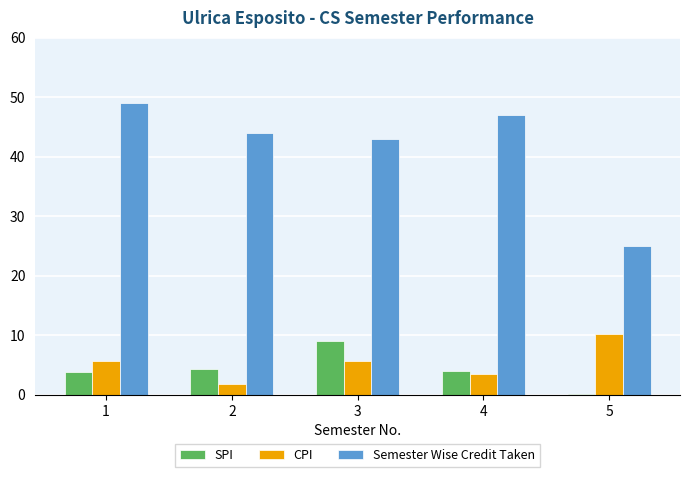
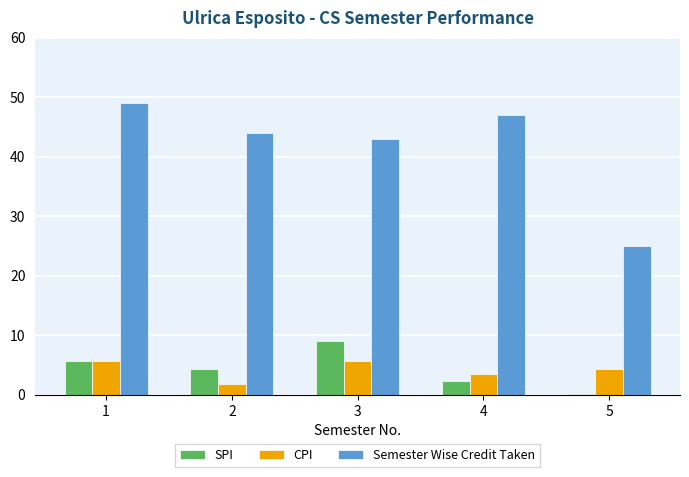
  {
    "SPI": {
-     "1": 4,
+     "1": 6,
      "2": 4,
      "3": 9,
-     "4": 4
+     "4": 2
    },
    "CPI": {
      "1": 6,
      "2": 2,
      "3": 6,
      "4": 3,
-     "5": 10
+     "5": 4
    },
    "Semester Wise Credit Taken": {
      "1": 49,
      "2": 44,
      "3": 43,
      "4": 47,
      "5": 25
    }
  }
